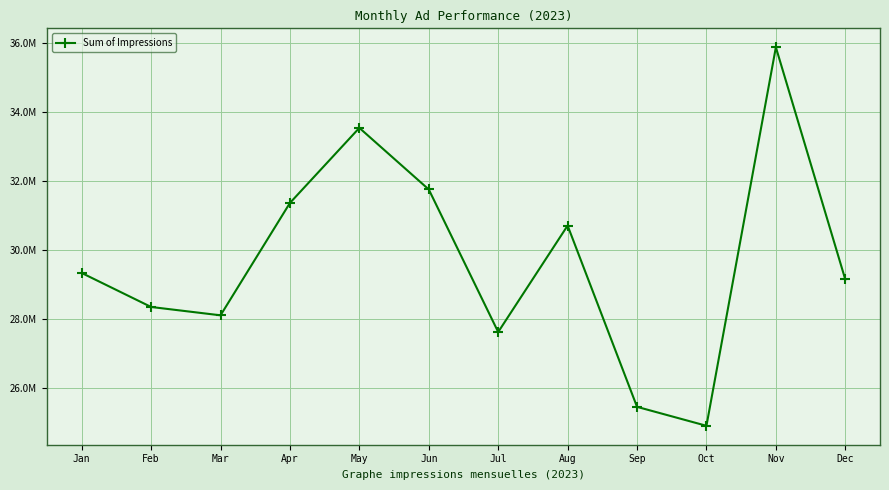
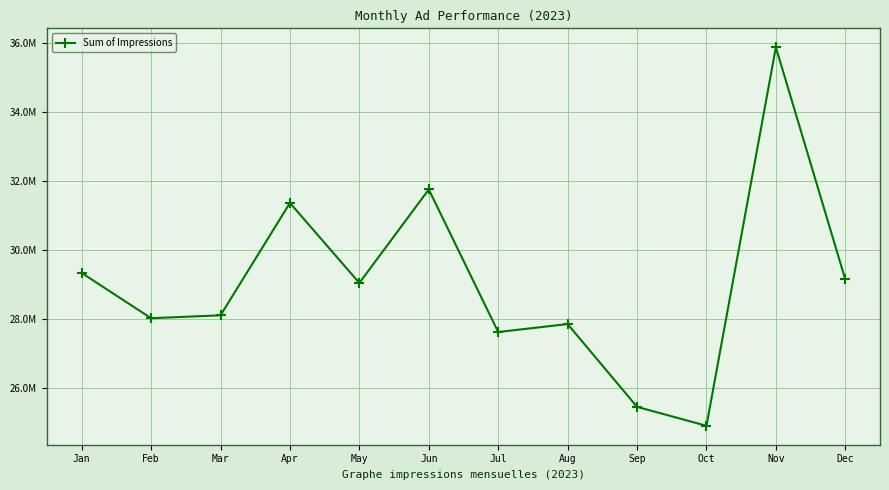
  {
    "Jan": 29300000,
-   "Feb": 28300000,
+   "Feb": 28000000,
    "Mar": 28100000,
    "Apr": 31400000,
-   "May": 33500000,
+   "May": 29000000,
    "Jun": 31800000,
    "Jul": 27600000,
-   "Aug": 30700000,
+   "Aug": 27800000,
    "Sep": 25400000,
    "Oct": 24900000,
    "Nov": 35900000,
    "Dec": 29100000
  }
